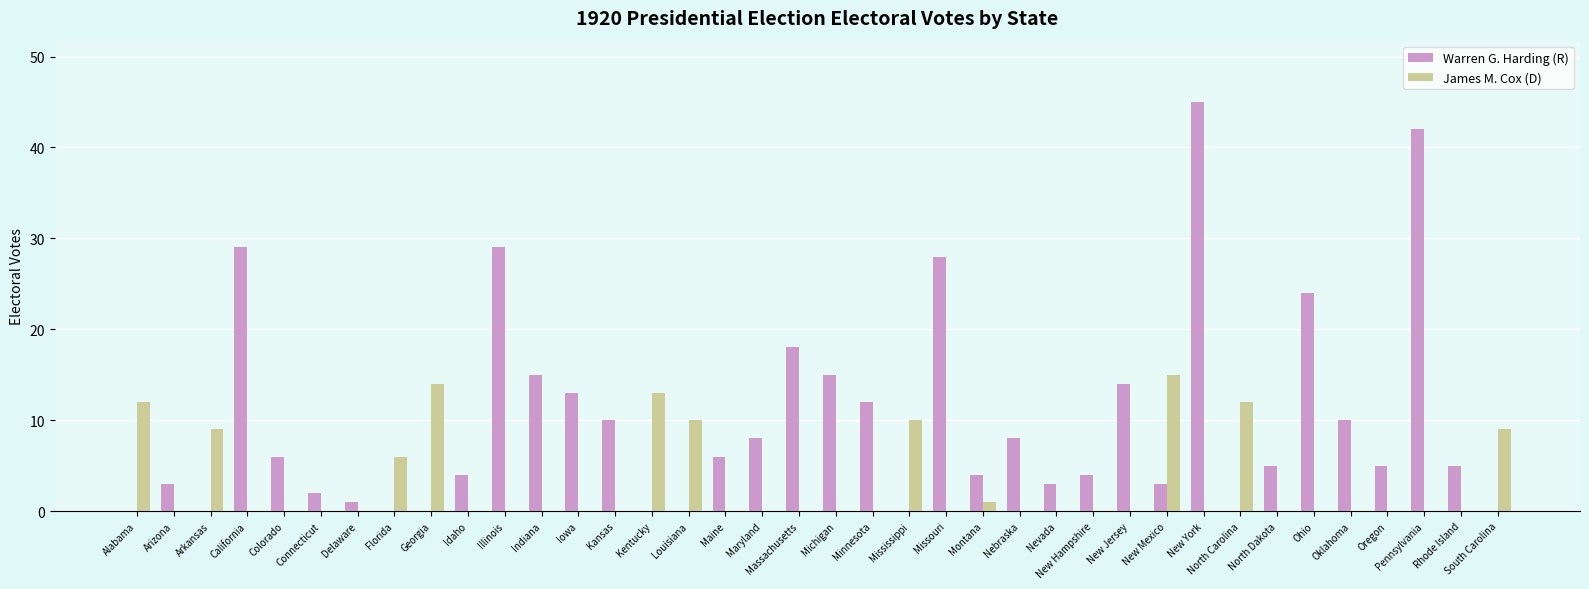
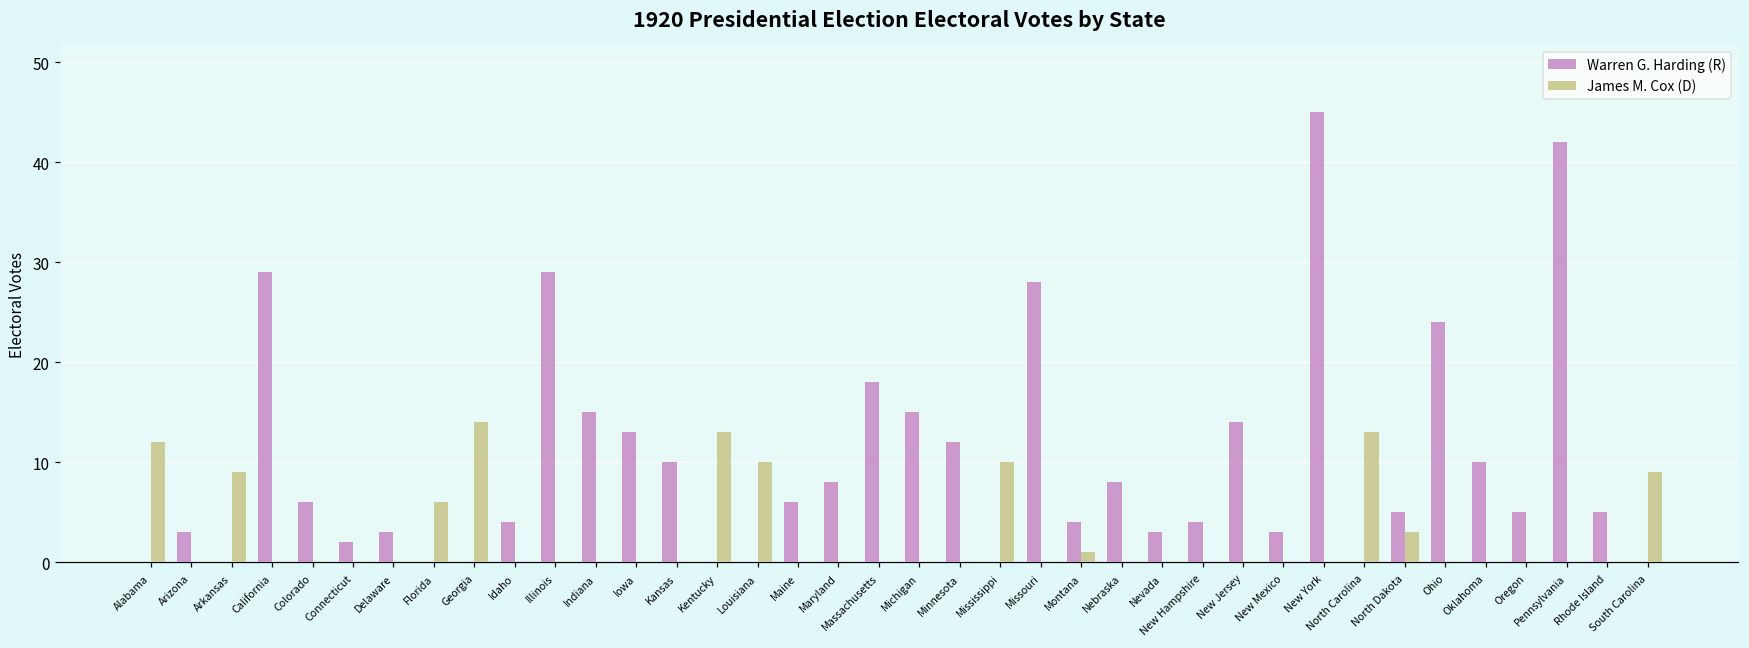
  {
    "Warren G. Harding (R)": {
      "Alabama": 0,
      "Arizona": 3,
      "Arkansas": 0,
      "California": 29,
      "Colorado": 6,
      "Connecticut": 2,
-     "Delaware": 1,
+     "Delaware": 3,
      "Florida": 0,
      "Georgia": 0,
      "Idaho": 4,
      "Illinois": 29,
      "Indiana": 15,
      "Iowa": 13,
      "Kansas": 10,
      "Kentucky": 0,
      "Louisiana": 0,
      "Maine": 6,
      "Maryland": 8,
      "Massachusetts": 18,
      "Michigan": 15,
      "Minnesota": 12,
      "Mississippi": 0,
      "Missouri": 28,
      "Montana": 4,
      "Nebraska": 8,
      "Nevada": 3,
      "New Hampshire": 4,
      "New Jersey": 14,
      "New Mexico": 3,
      "New York": 45,
      "North Carolina": 0,
      "North Dakota": 5,
      "Ohio": 24,
      "Oklahoma": 10,
      "Oregon": 5,
      "Pennsylvania": 42,
      "Rhode Island": 5,
      "South Carolina": 0
    },
    "James M. Cox (D)": {
      "Alabama": 12,
      "Arizona": 0,
      "Arkansas": 9,
      "California": 0,
      "Colorado": 0,
      "Connecticut": 0,
      "Delaware": 0,
      "Florida": 6,
      "Georgia": 14,
      "Idaho": 0,
      "Illinois": 0,
      "Indiana": 0,
      "Iowa": 0,
      "Kansas": 0,
      "Kentucky": 13,
      "Louisiana": 10,
      "Maine": 0,
      "Maryland": 0,
      "Massachusetts": 0,
      "Michigan": 0,
      "Minnesota": 0,
      "Mississippi": 10,
      "Missouri": 0,
      "Montana": 1,
      "Nebraska": 0,
      "Nevada": 0,
      "New Hampshire": 0,
      "New Jersey": 0,
-     "New Mexico": 15,
+     "New Mexico": 0,
      "New York": 0,
-     "North Carolina": 12,
-     "North Dakota": 0,
+     "North Carolina": 13,
+     "North Dakota": 3,
      "Ohio": 0,
      "Oklahoma": 0,
      "Oregon": 0,
      "Pennsylvania": 0,
      "Rhode Island": 0,
      "South Carolina": 9
    }
  }
